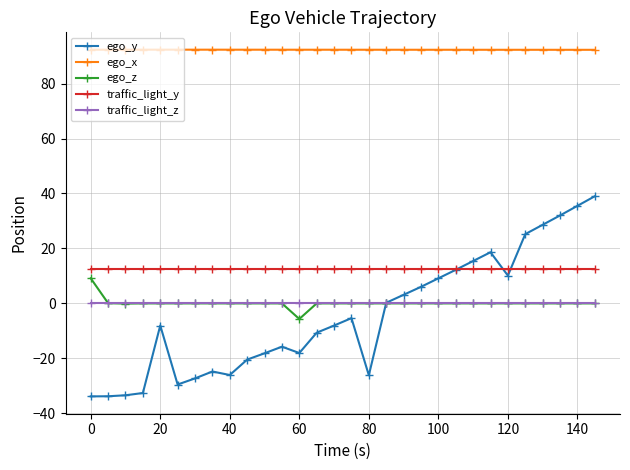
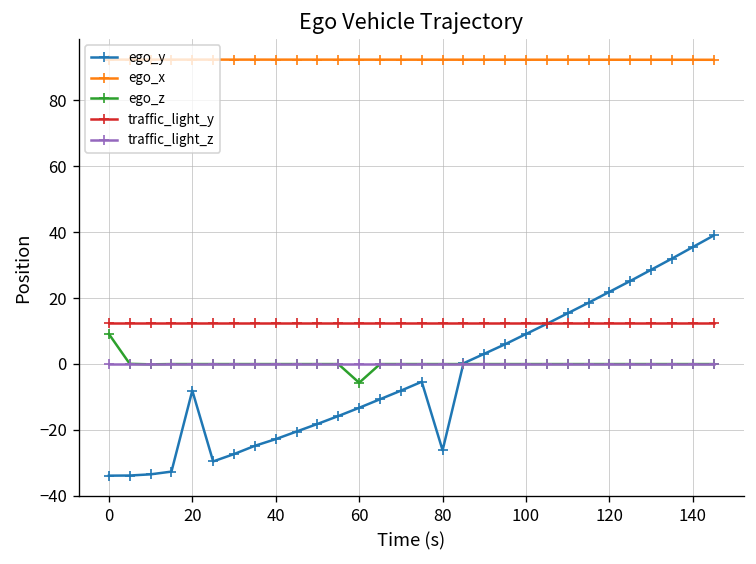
  {
    "ego_y": {
      "0": -34,
      "20": -8,
-     "40": -26,
-     "60": -18,
+     "40": -23,
+     "60": -13,
      "80": -26,
      "100": 9,
-     "120": 10,
+     "120": 22,
      "140": 36
    },
    "ego_x": {
      "40": 92,
      "60": 92,
      "80": 92,
      "100": 92,
      "120": 92,
      "140": 92
    },
    "ego_z": {
      "0": 9,
      "60": -6
    },
    "traffic_light_y": {
      "0": 13,
      "20": 13,
      "40": 13,
      "60": 13,
      "80": 13,
      "100": 13,
      "120": 13,
      "140": 13
    },
    "traffic_light_z": {
      "0": 0,
      "60": 0
    }
  }
